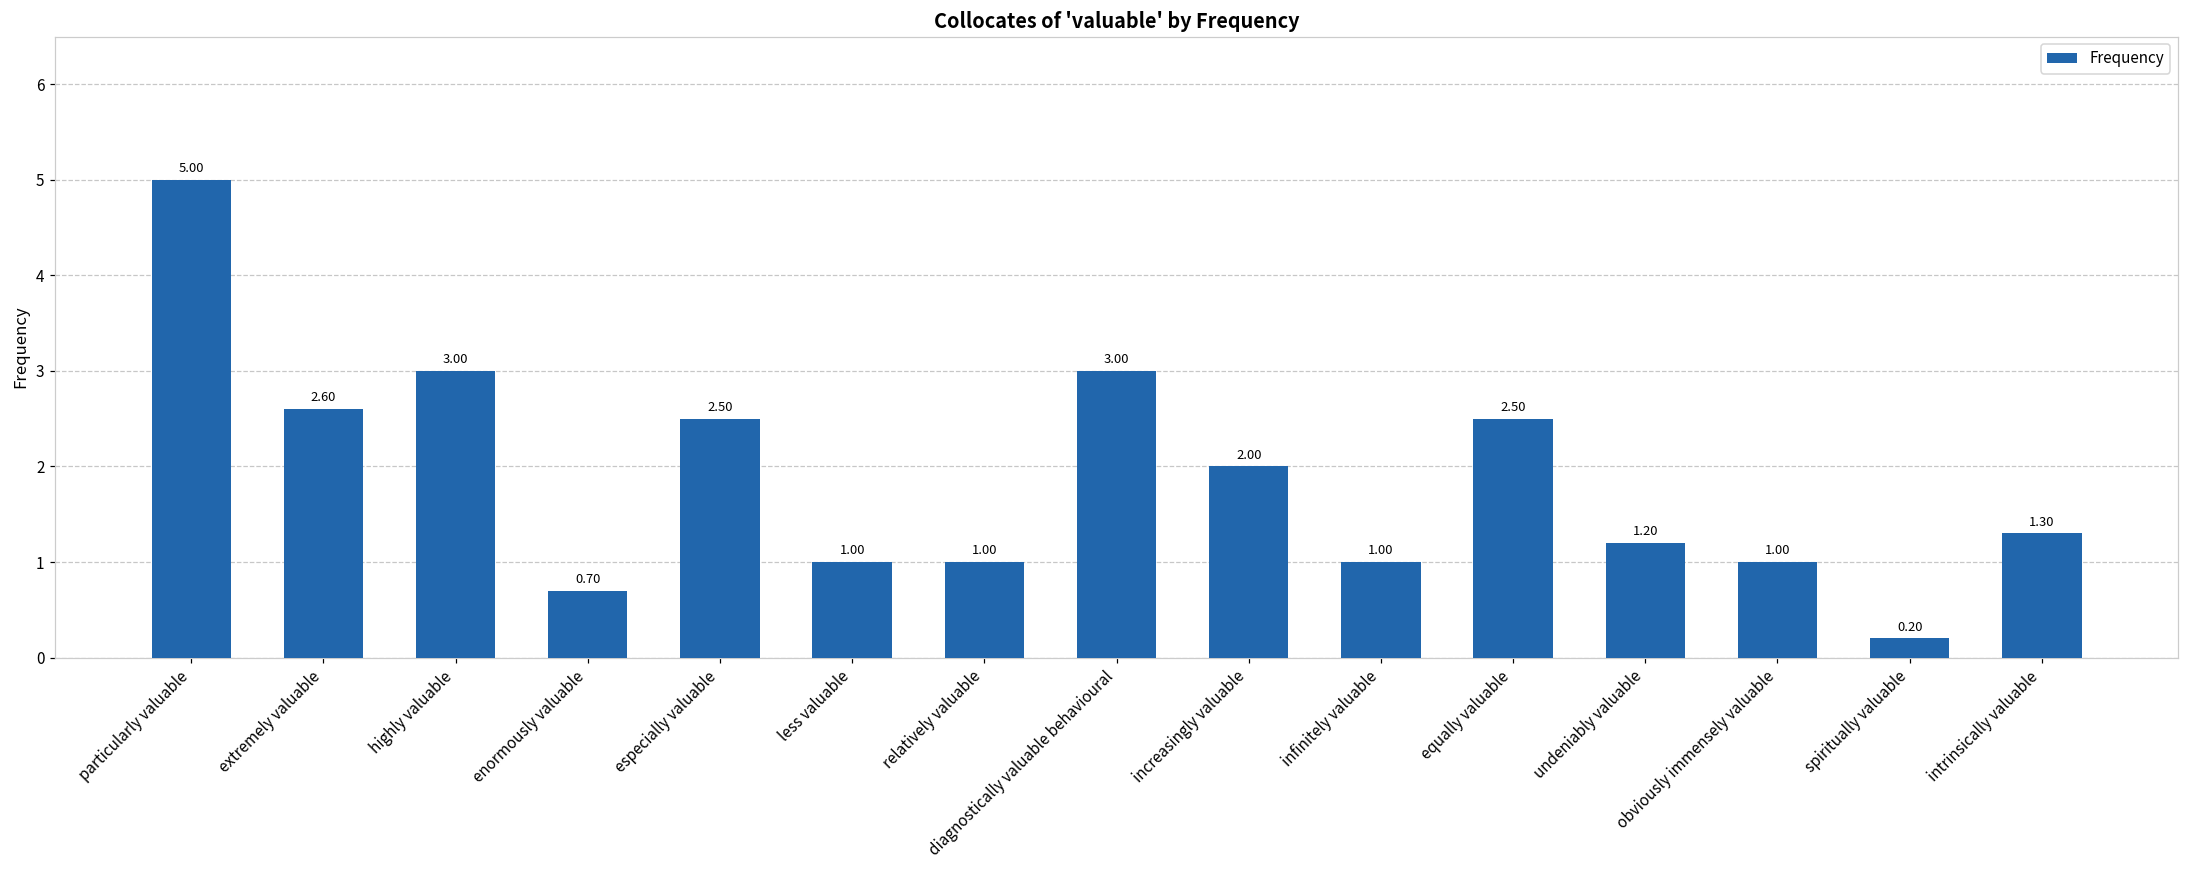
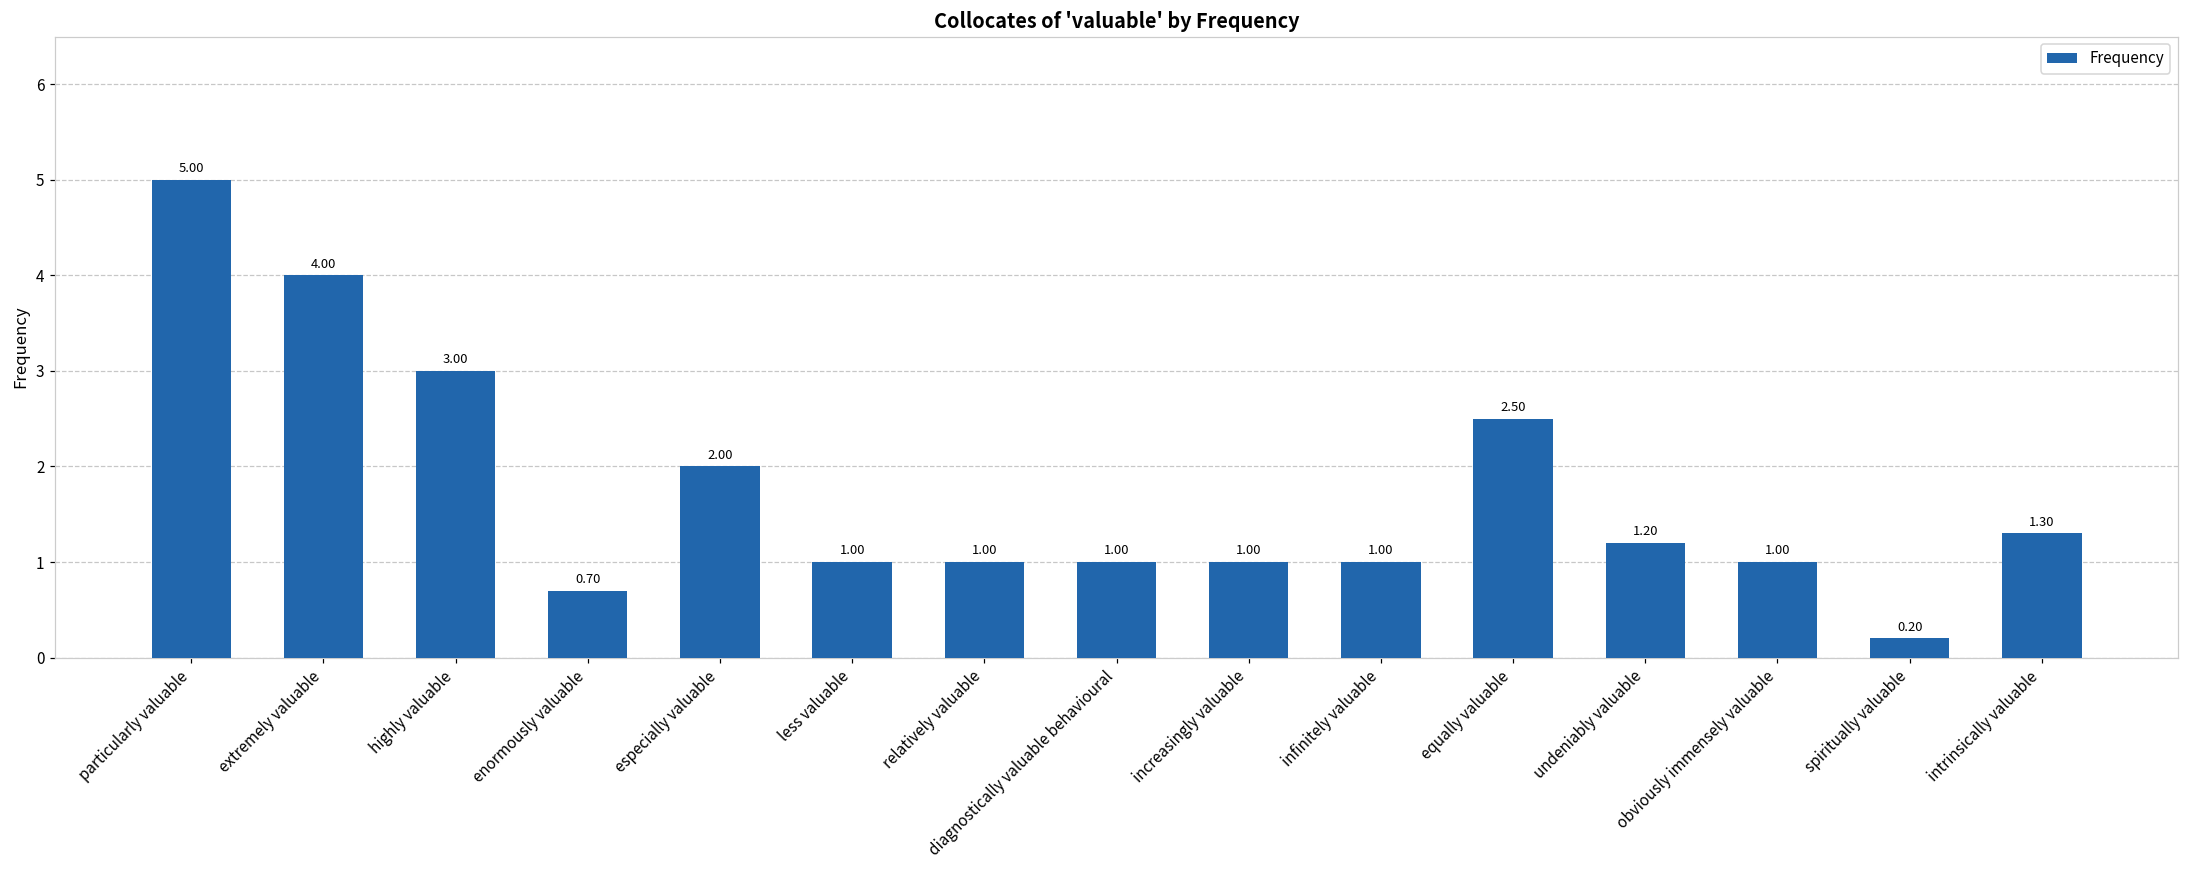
  {
    "particularly valuable": 5.00,
-   "extremely valuable": 2.60,
+   "extremely valuable": 4.00,
    "highly valuable": 3.00,
    "enormously valuable": 0.70,
-   "especially valuable": 2.50,
+   "especially valuable": 2.00,
    "less valuable": 1.00,
    "relatively valuable": 1.00,
-   "diagnostically valuable behavioural": 3.00,
-   "increasingly valuable": 2.00,
+   "diagnostically valuable behavioural": 1.00,
+   "increasingly valuable": 1.00,
    "infinitely valuable": 1.00,
    "equally valuable": 2.50,
    "undeniably valuable": 1.20,
    "obviously immensely valuable": 1.00,
    "spiritually valuable": 0.20,
    "intrinsically valuable": 1.30
  }
